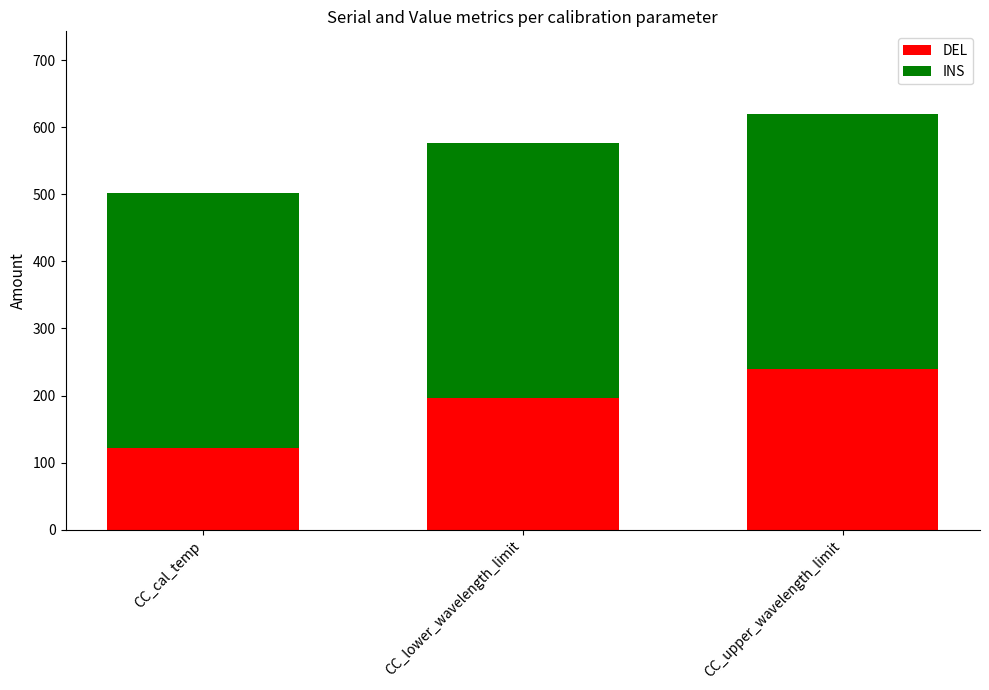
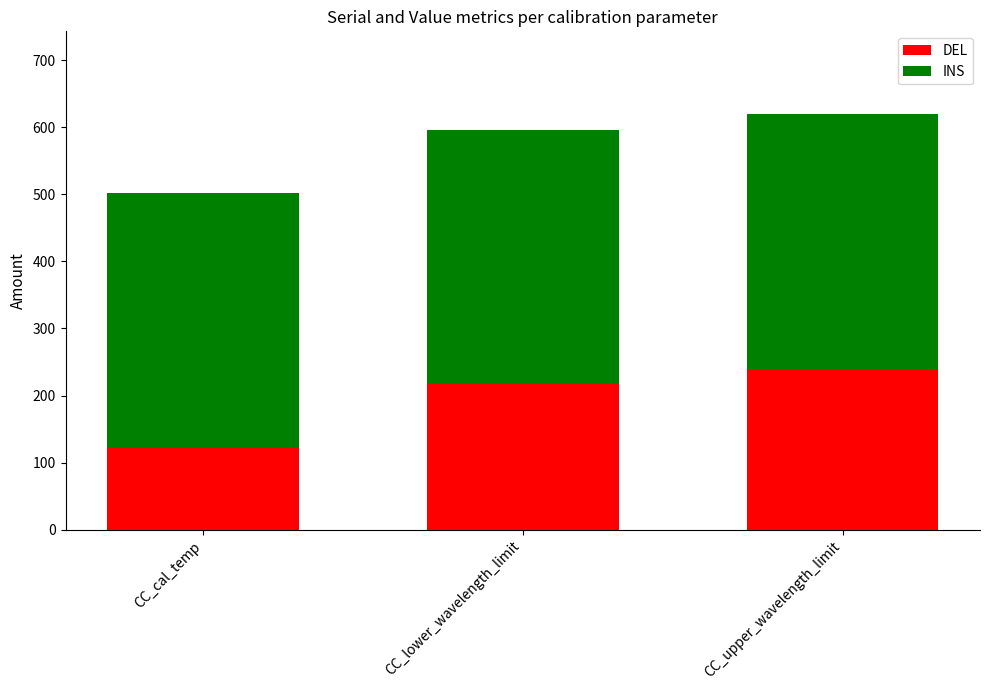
  {
    "DEL": {
      "CC_cal_temp": 120,
-     "CC_lower_wavelength_limit": 200,
+     "CC_lower_wavelength_limit": 220,
      "CC_upper_wavelength_limit": 240
    },
    "INS": {
      "CC_cal_temp": 380,
      "CC_lower_wavelength_limit": 380,
      "CC_upper_wavelength_limit": 380
    }
  }
